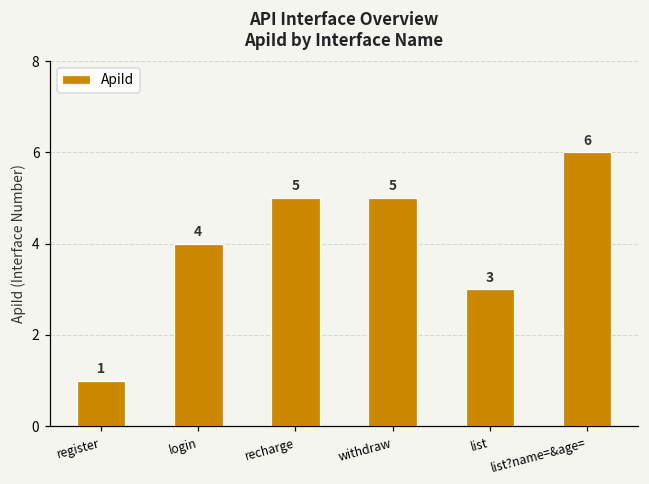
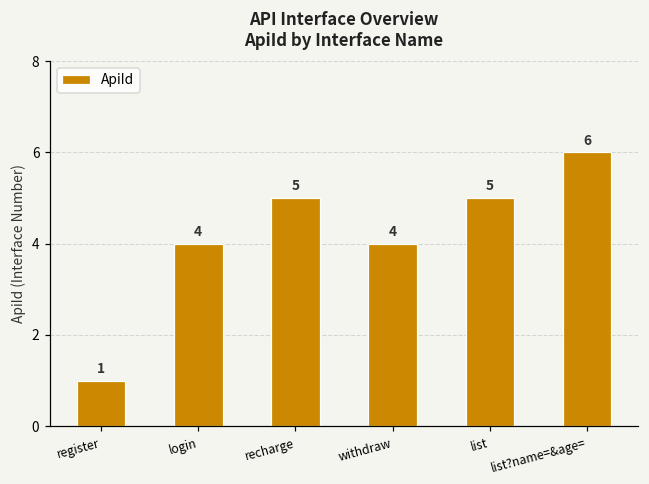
  {
    "register": 1,
    "login": 4,
    "recharge": 5,
-   "withdraw": 5,
-   "list": 3,
+   "withdraw": 4,
+   "list": 5,
    "list?name=&age=": 6
  }
